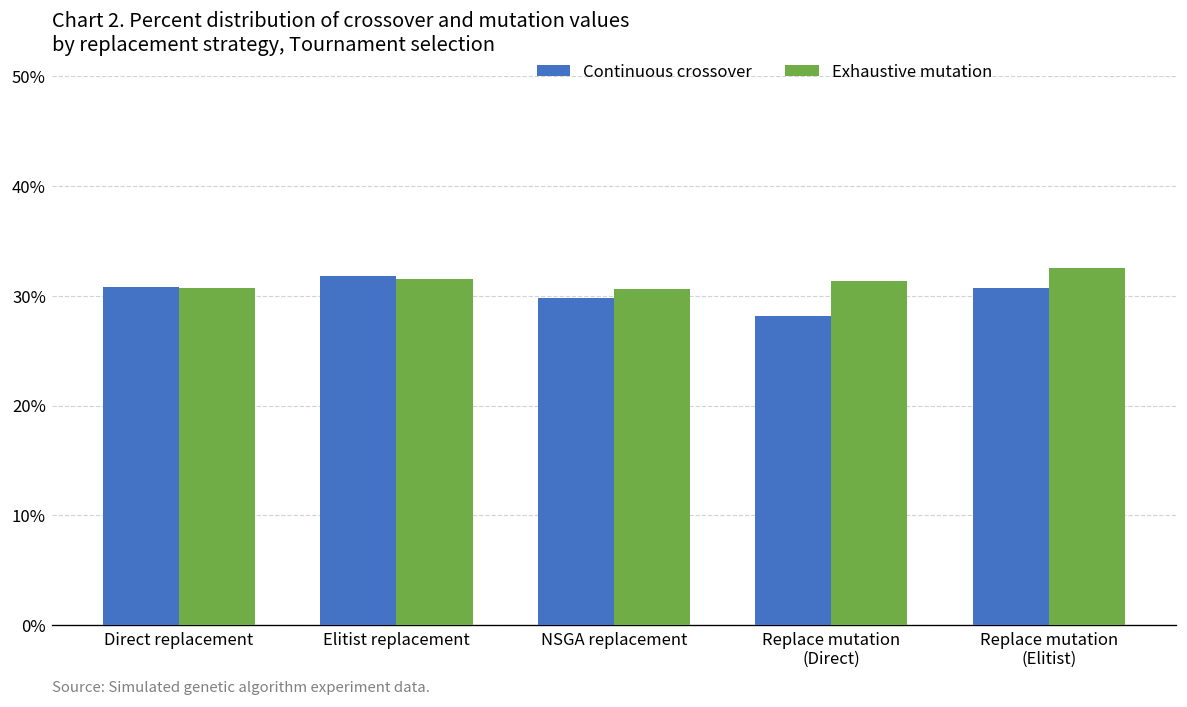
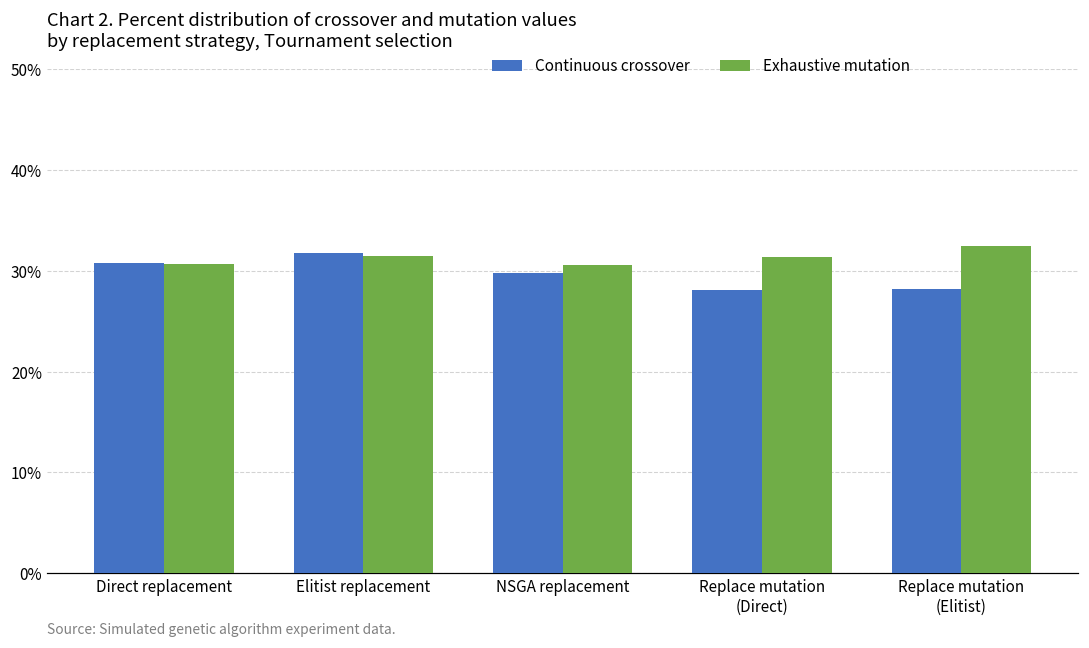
  {
    "Continuous crossover": {
      "Direct replacement": "31%",
      "Elitist replacement": "32%",
      "NSGA replacement": "30%",
      "Replace mutation (Direct)": "28%",
-     "Replace mutation (Elitist)": "31%"
+     "Replace mutation (Elitist)": "28%"
    },
    "Exhaustive mutation": {
      "Direct replacement": "31%",
      "Elitist replacement": "31%",
      "NSGA replacement": "31%",
      "Replace mutation (Direct)": "31%",
      "Replace mutation (Elitist)": "33%"
    }
  }
